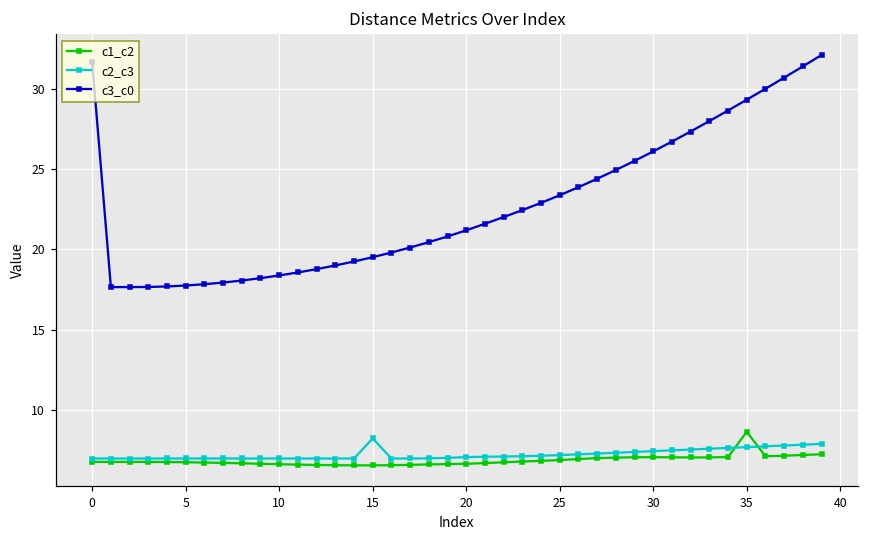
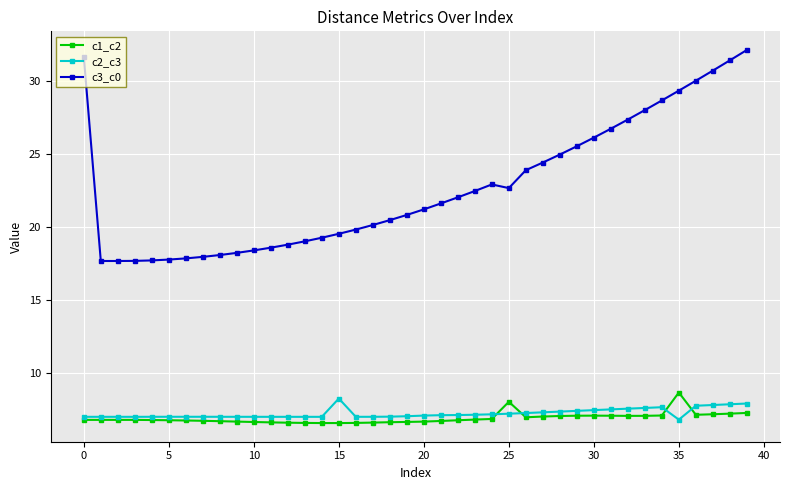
  {
    "c1_c2": {
      "0": 6.8,
      "5": 6.8,
      "10": 6.6,
      "15": 6.6,
      "20": 6.7,
-     "25": 6.9,
+     "25": 8.0,
      "30": 7.1,
      "35": 8.7
    },
    "c2_c3": {
      "0": 7.0,
      "5": 7.0,
      "10": 7.0,
      "15": 8.3,
      "20": 7.1,
      "25": 7.2,
      "30": 7.5,
-     "35": 7.7
+     "35": 6.8
    },
    "c3_c0": {
      "5": 17.8,
      "10": 18.4,
      "15": 19.5,
      "20": 21.2,
-     "25": 23.4,
+     "25": 22.6,
      "30": 26.1,
      "35": 29.3
    }
  }
